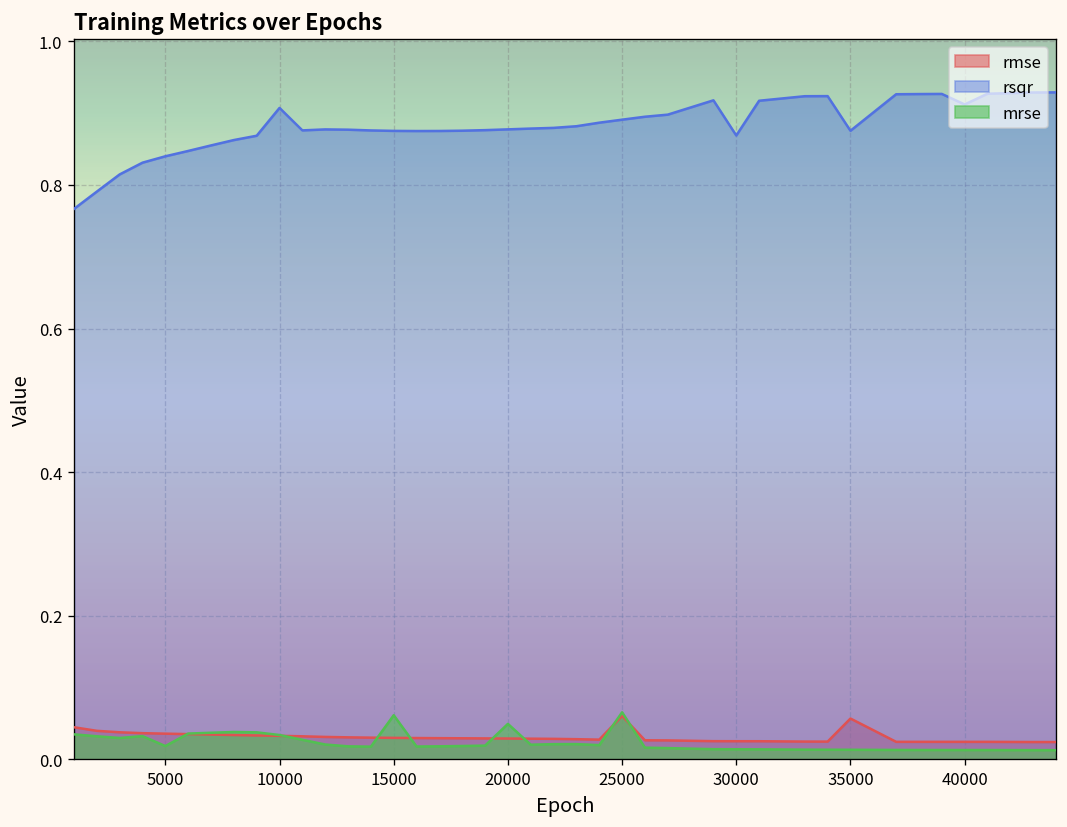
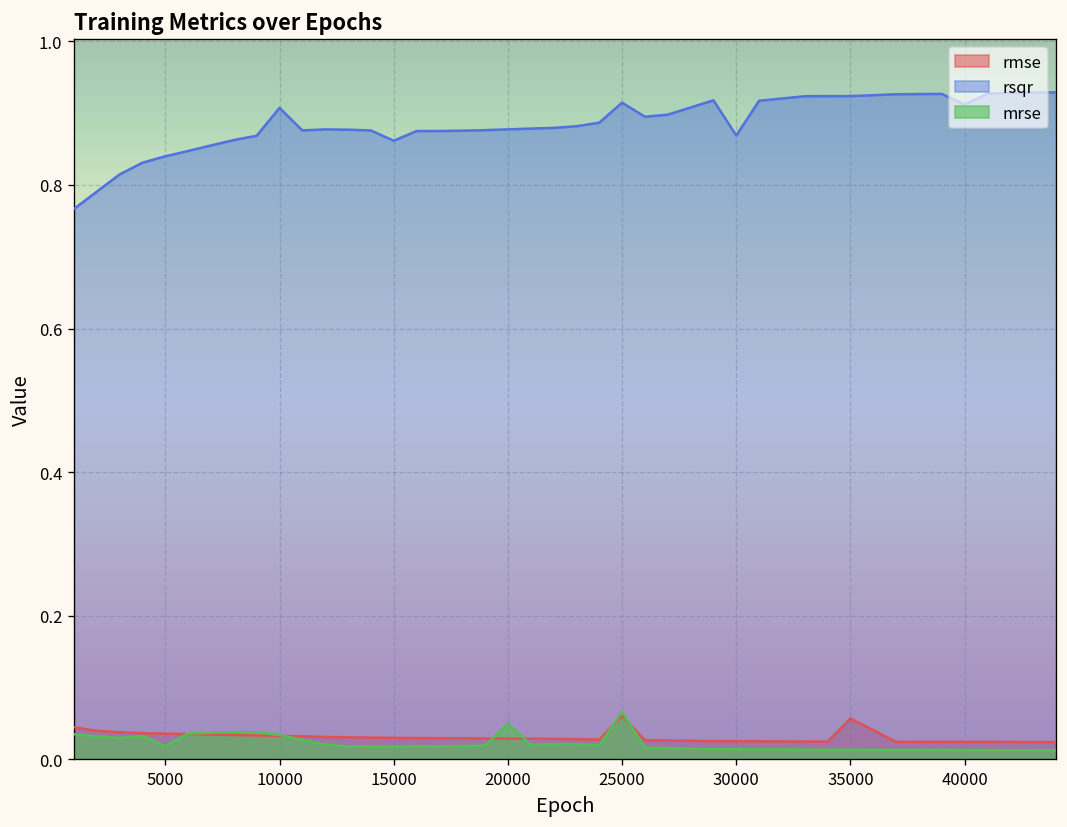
  {
    "rmse": {
      "5000": 0.04,
      "15000": 0.03,
      "20000": 0.03,
      "25000": 0.06,
      "30000": 0.03,
      "35000": 0.06,
      "40000": 0.02
    },
    "rsqr": {
      "5000": 0.84,
      "10000": 0.91,
-     "15000": 0.88,
+     "15000": 0.86,
      "20000": 0.88,
-     "25000": 0.89,
+     "25000": 0.91,
      "30000": 0.87,
-     "35000": 0.88
+     "35000": 0.92
    },
    "mrse": {
      "5000": 0.02,
-     "15000": 0.06,
+     "15000": 0.02,
      "20000": 0.05,
      "25000": 0.07,
      "30000": 0.01,
      "35000": 0.01,
      "40000": 0.01
    }
  }
